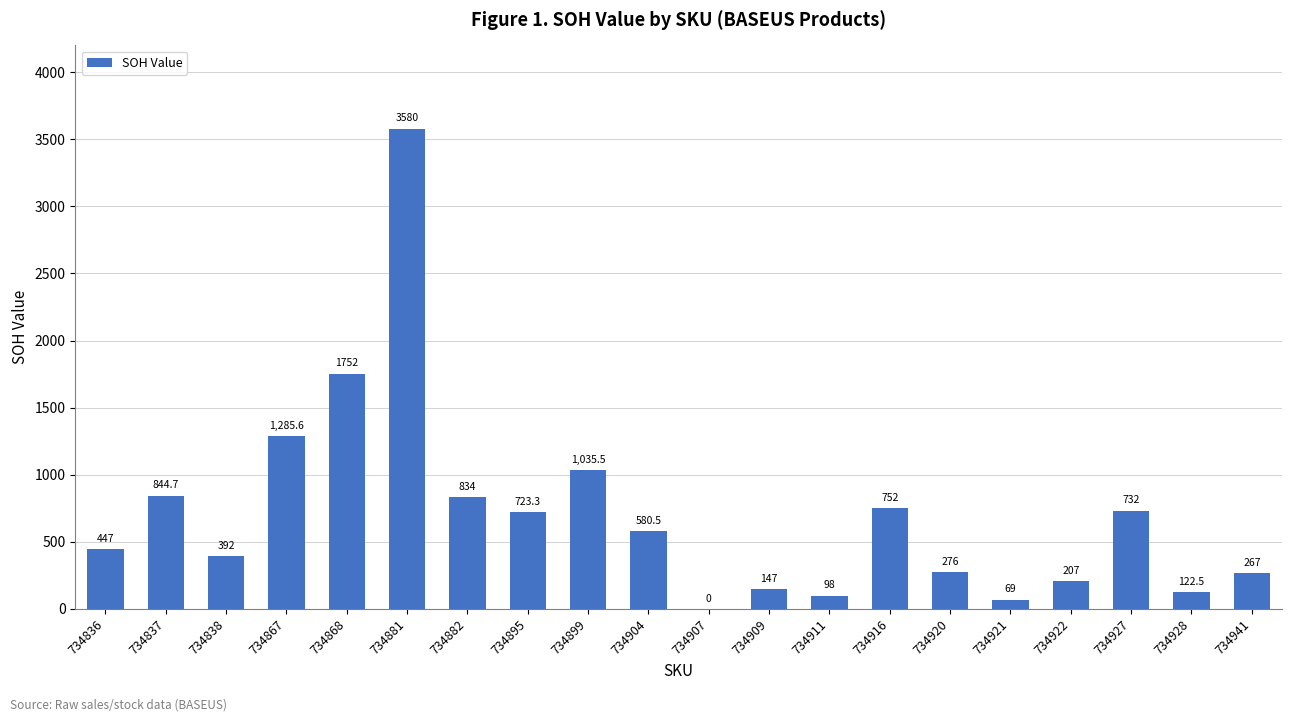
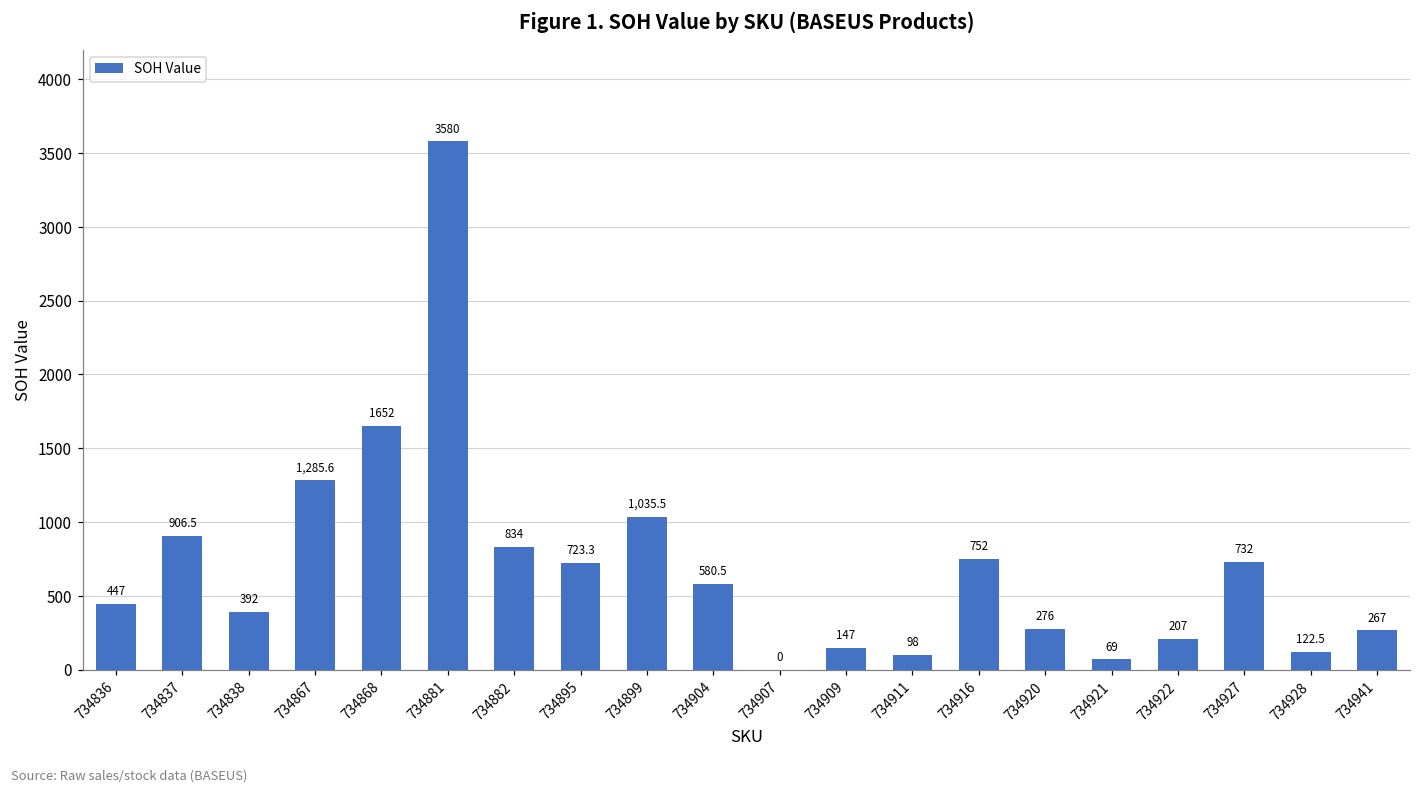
  {
    "734836": "447",
-   "734837": "844.7",
+   "734837": "906.5",
    "734838": "392",
    "734867": "1,285.6",
-   "734868": "1752",
+   "734868": "1652",
    "734881": "3580",
    "734882": "834",
    "734895": "723.3",
    "734899": "1,035.5",
    "734904": "580.5",
    "734907": "0",
    "734909": "147",
    "734911": "98",
    "734916": "752",
    "734920": "276",
    "734921": "69",
    "734922": "207",
    "734927": "732",
    "734928": "122.5",
    "734941": "267"
  }
